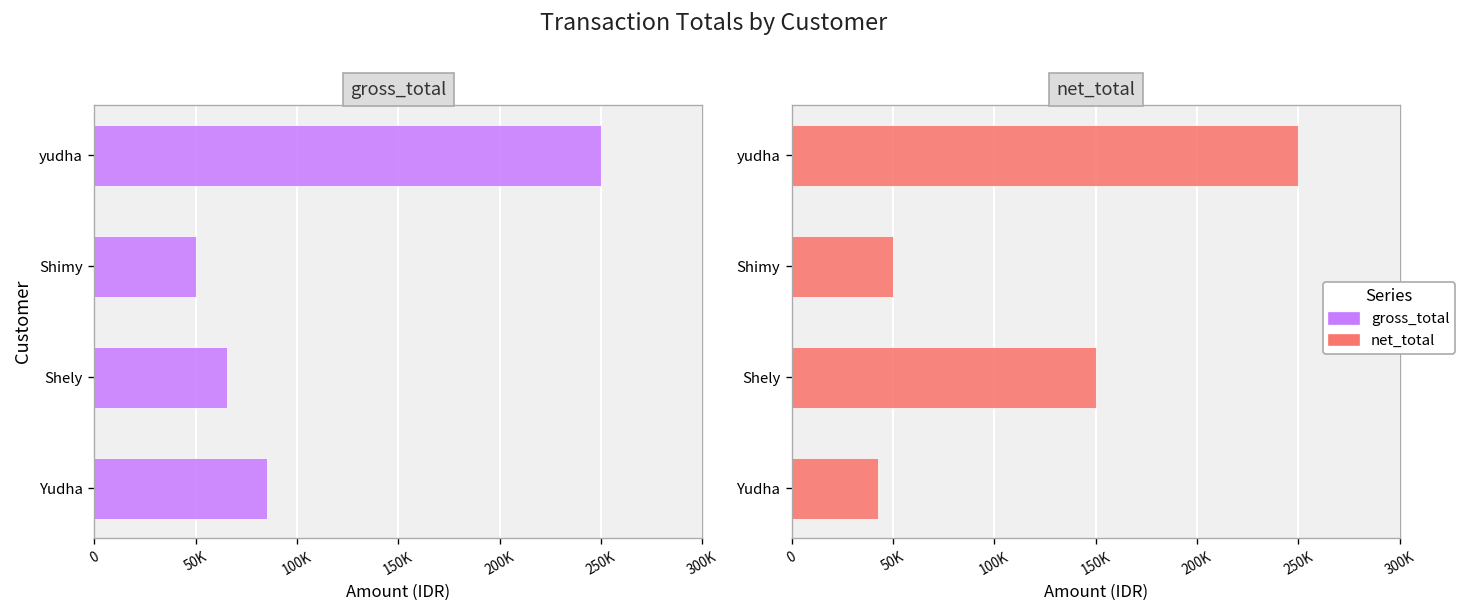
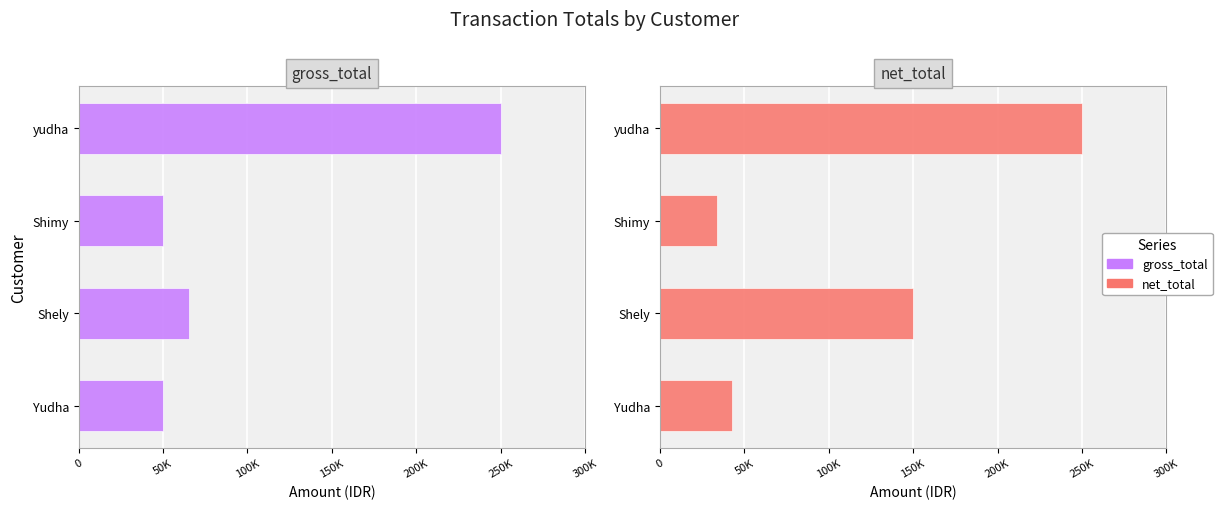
  {
    "gross_total": {
      "yudha": 250000,
      "Shimy": 50000,
      "Shely": 65000,
-     "Yudha": 85000
+     "Yudha": 50000
    },
    "net_total": {
      "yudha": 250000,
-     "Shimy": 50000,
+     "Shimy": 34000,
      "Shely": 150000,
      "Yudha": 43000
    }
  }
